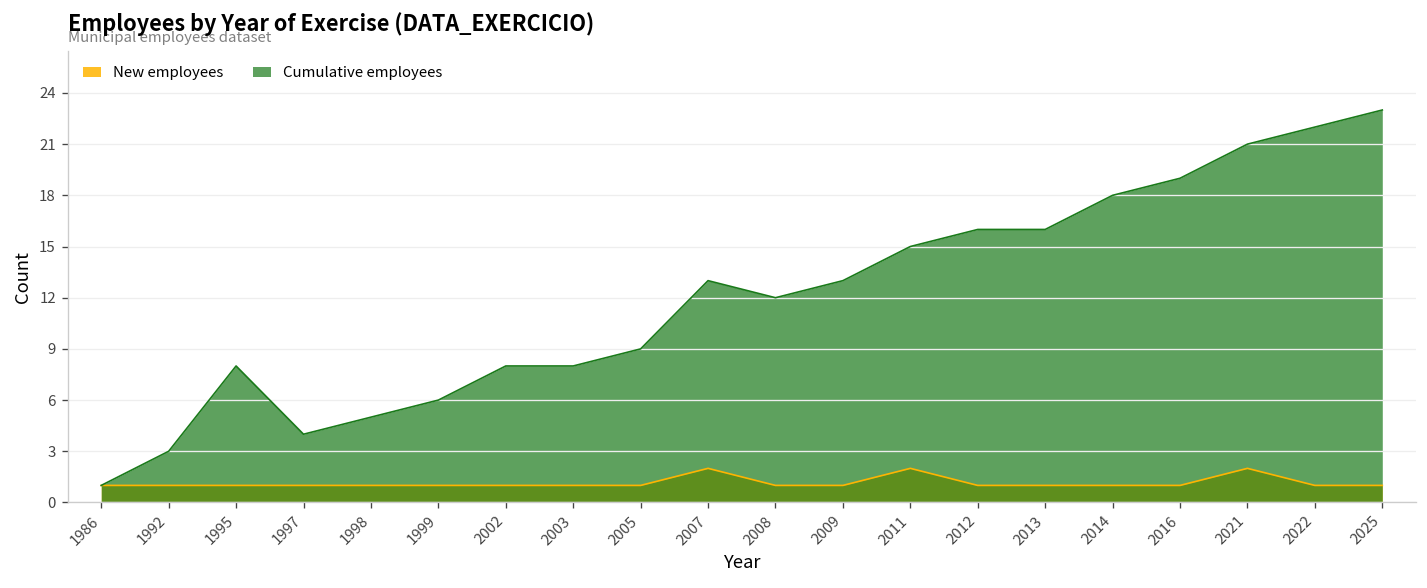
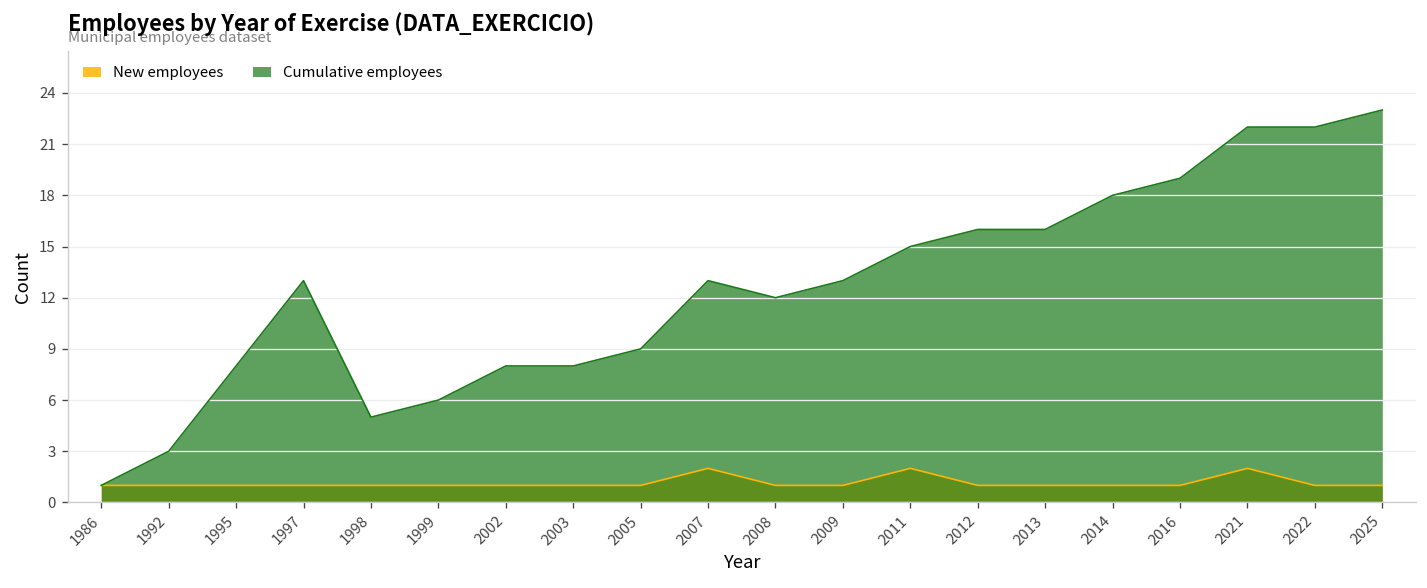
  {
    "New employees": {
      "1992": 1,
      "1995": 1,
      "1997": 1,
      "1998": 1,
      "1999": 1,
      "2002": 1,
      "2003": 1,
      "2005": 1,
      "2007": 2,
      "2008": 1,
      "2009": 1,
      "2011": 2,
      "2012": 1,
      "2013": 1,
      "2014": 1,
      "2016": 1,
      "2021": 2,
      "2022": 1,
      "2025": 1
    },
    "Cumulative employees": {
      "1992": 3,
      "1995": 8,
-     "1997": 4,
+     "1997": 13,
      "1998": 5,
      "1999": 6,
      "2002": 8,
      "2003": 8,
      "2005": 9,
      "2007": 13,
      "2008": 12,
      "2009": 13,
      "2011": 15,
      "2012": 16,
      "2013": 16,
      "2014": 18,
      "2016": 19,
-     "2021": 21,
+     "2021": 22,
      "2022": 22,
      "2025": 23
    }
  }
